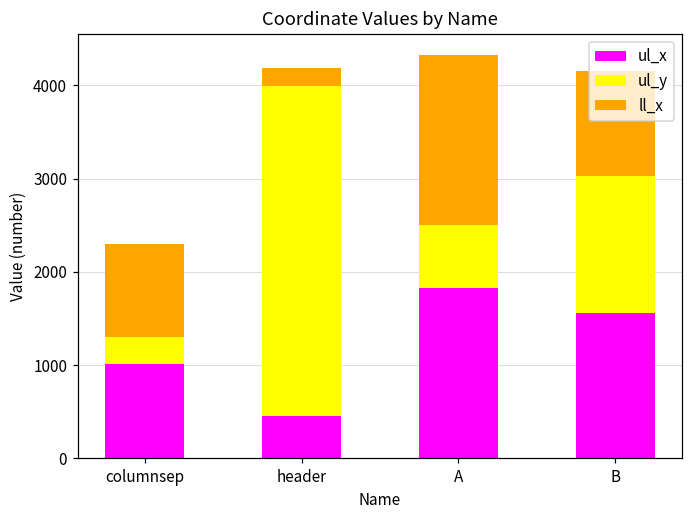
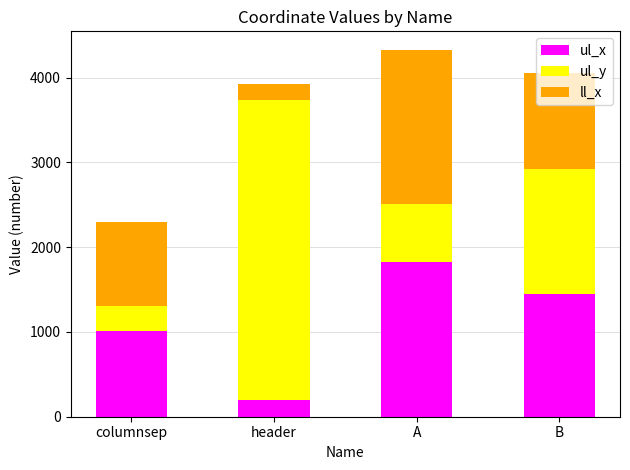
  {
    "ul_x": {
      "columnsep": 1000,
-     "header": 500,
+     "header": 200,
      "A": 1800,
-     "B": 1600
+     "B": 1500
    },
    "ul_y": {
      "columnsep": 300,
      "header": 3500,
      "A": 700,
      "B": 1500
    },
    "ll_x": {
      "columnsep": 1000,
      "header": 200,
      "A": 1800
    }
  }
